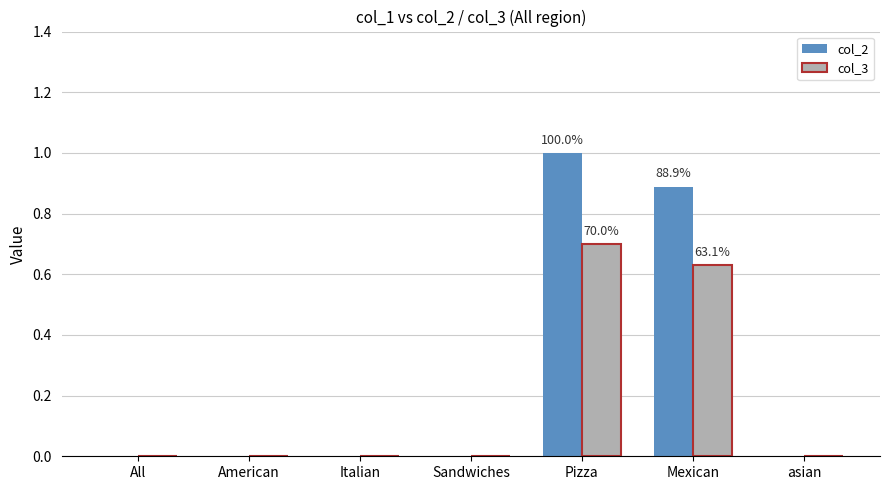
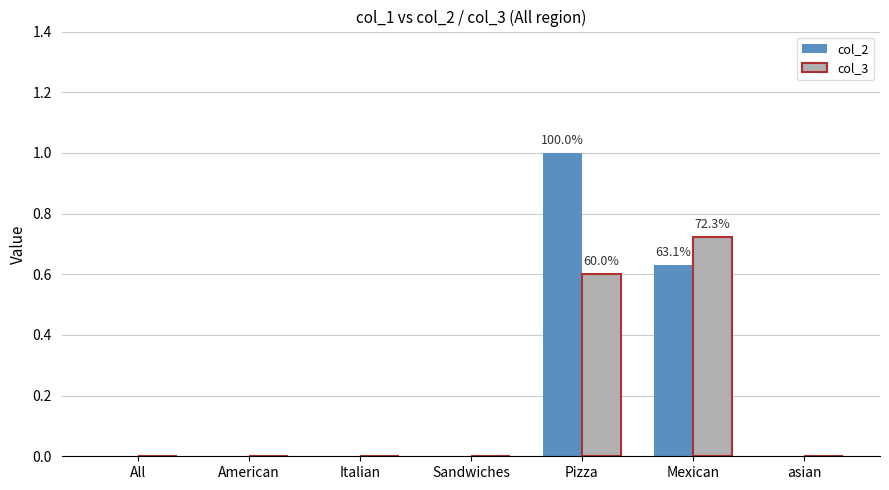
  {
    "col_2": {
      "Pizza": "100.0%",
-     "Mexican": "88.9%"
+     "Mexican": "63.1%"
    },
    "col_3": {
-     "Pizza": "70.0%",
-     "Mexican": "63.1%"
+     "Pizza": "60.0%",
+     "Mexican": "72.3%"
    }
  }
